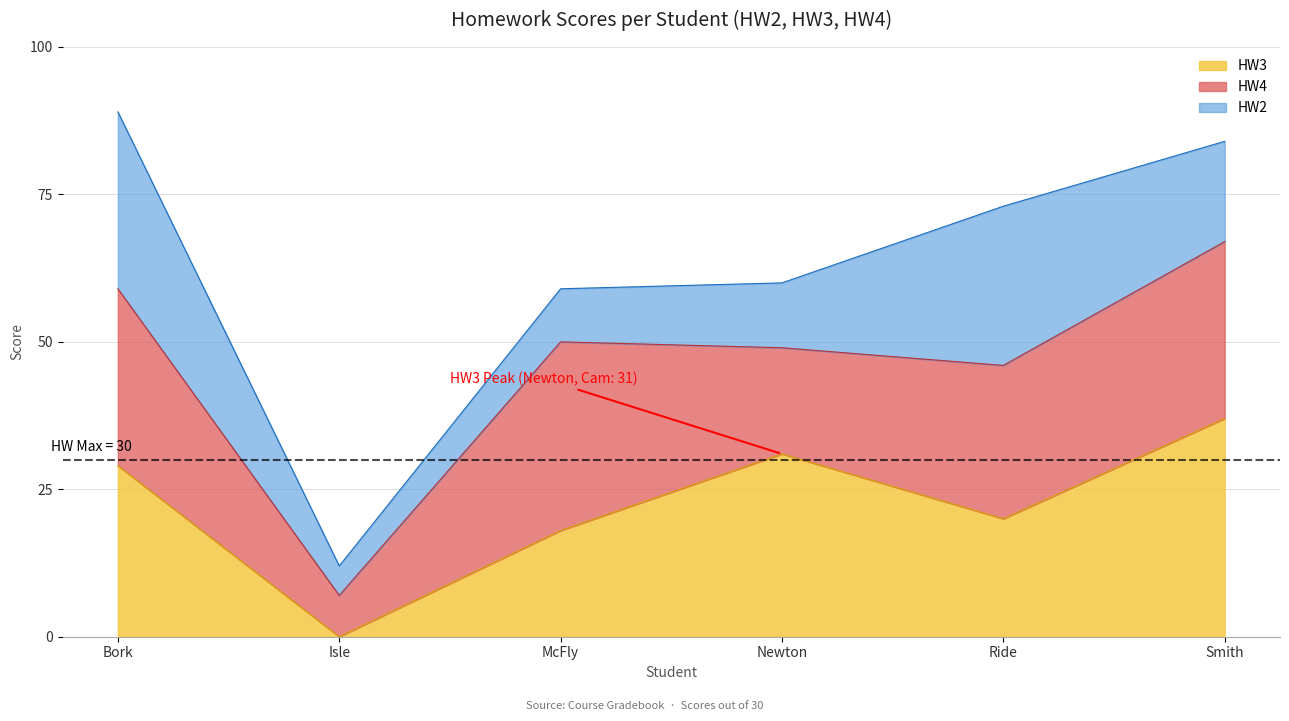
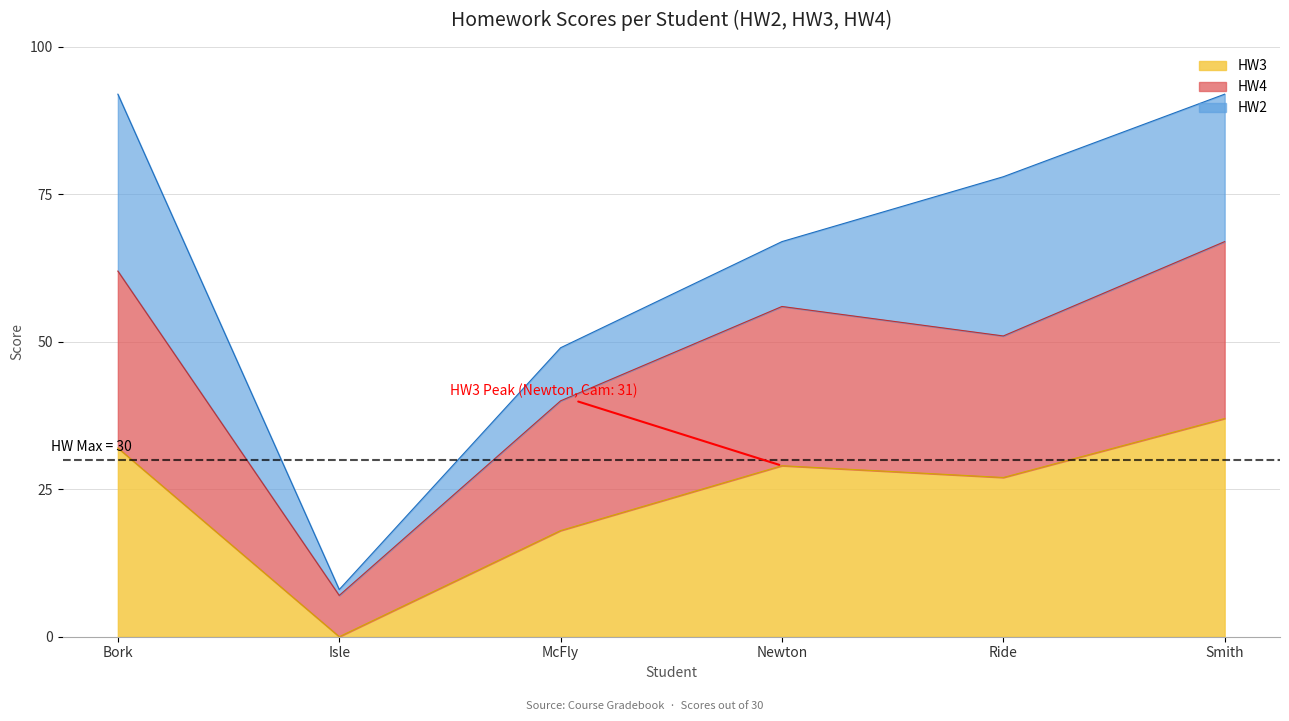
  {
    "HW3": {
-     "Bork": 29,
+     "Bork": 32,
      "Isle": 0,
      "McFly": 18,
-     "Newton": 31,
-     "Ride": 20,
+     "Newton": 29,
+     "Ride": 27,
      "Smith": 37
    },
    "HW4": {
      "Bork": 30,
      "Isle": 7,
-     "McFly": 32,
-     "Newton": 18,
-     "Ride": 26,
+     "McFly": 22,
+     "Newton": 27,
+     "Ride": 24,
      "Smith": 30
    },
    "HW2": {
      "Bork": 30,
-     "Isle": 5,
+     "Isle": 1,
      "McFly": 9,
      "Newton": 11,
      "Ride": 27,
-     "Smith": 17
+     "Smith": 25
    }
  }
